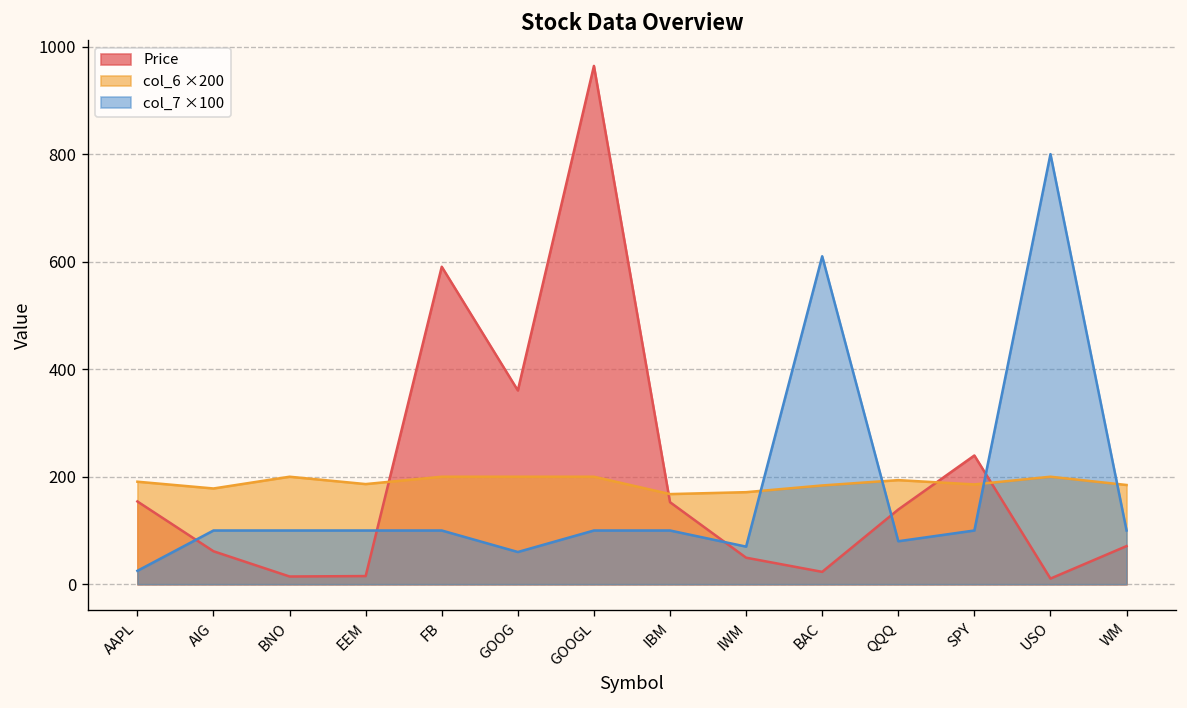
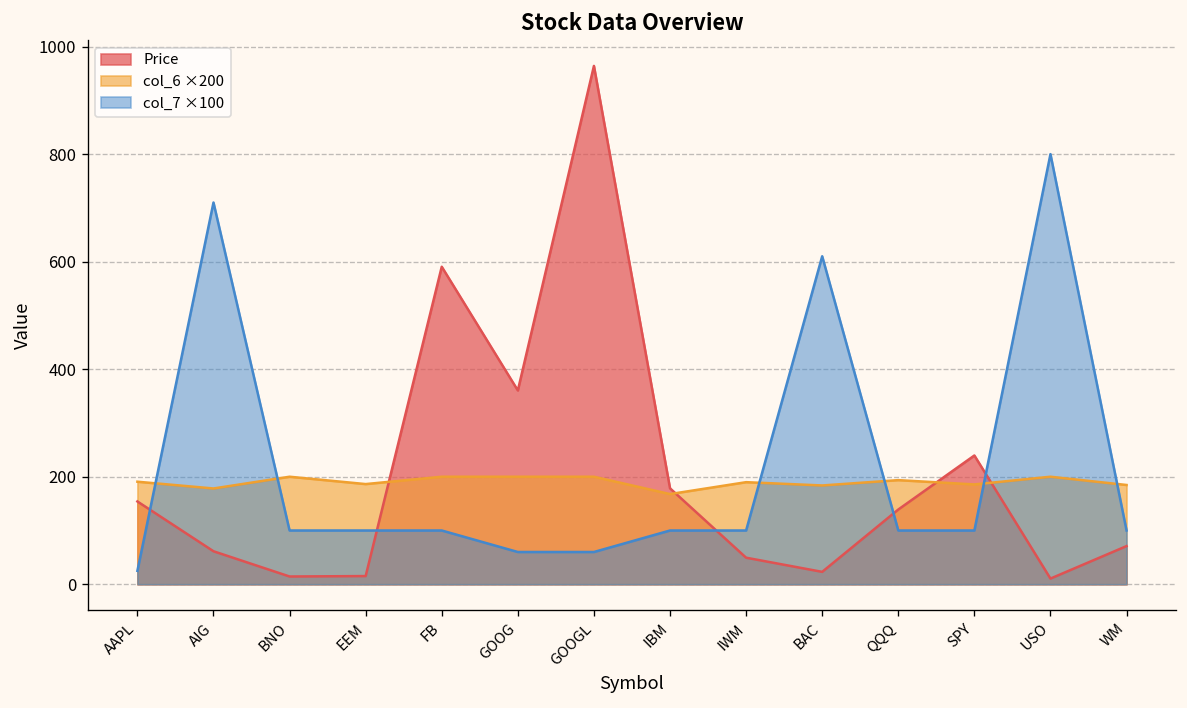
  {
    "Price": {
      "AAPL": 150,
      "AIG": 60,
      "BNO": 10,
      "EEM": 20,
      "FB": 590,
      "GOOG": 360,
      "GOOGL": 960,
-     "IBM": 150,
+     "IBM": 180,
      "IWM": 50,
      "BAC": 20,
      "QQQ": 140,
      "SPY": 240,
      "USO": 10,
      "WM": 70
    },
    "col_6 ×200": {
      "AAPL": 190,
      "AIG": 180,
      "BNO": 200,
      "EEM": 190,
      "FB": 200,
      "GOOG": 200,
      "GOOGL": 200,
      "IBM": 170,
-     "IWM": 170,
+     "IWM": 190,
      "BAC": 180,
      "QQQ": 190,
      "SPY": 190,
      "USO": 200,
      "WM": 180
    },
    "col_7 ×100": {
      "AAPL": 30,
-     "AIG": 100,
+     "AIG": 710,
      "BNO": 100,
      "EEM": 100,
      "FB": 100,
      "GOOG": 60,
-     "GOOGL": 100,
+     "GOOGL": 60,
      "IBM": 100,
-     "IWM": 70,
+     "IWM": 100,
      "BAC": 610,
-     "QQQ": 80,
+     "QQQ": 100,
      "SPY": 100,
      "USO": 800,
      "WM": 100
    }
  }
